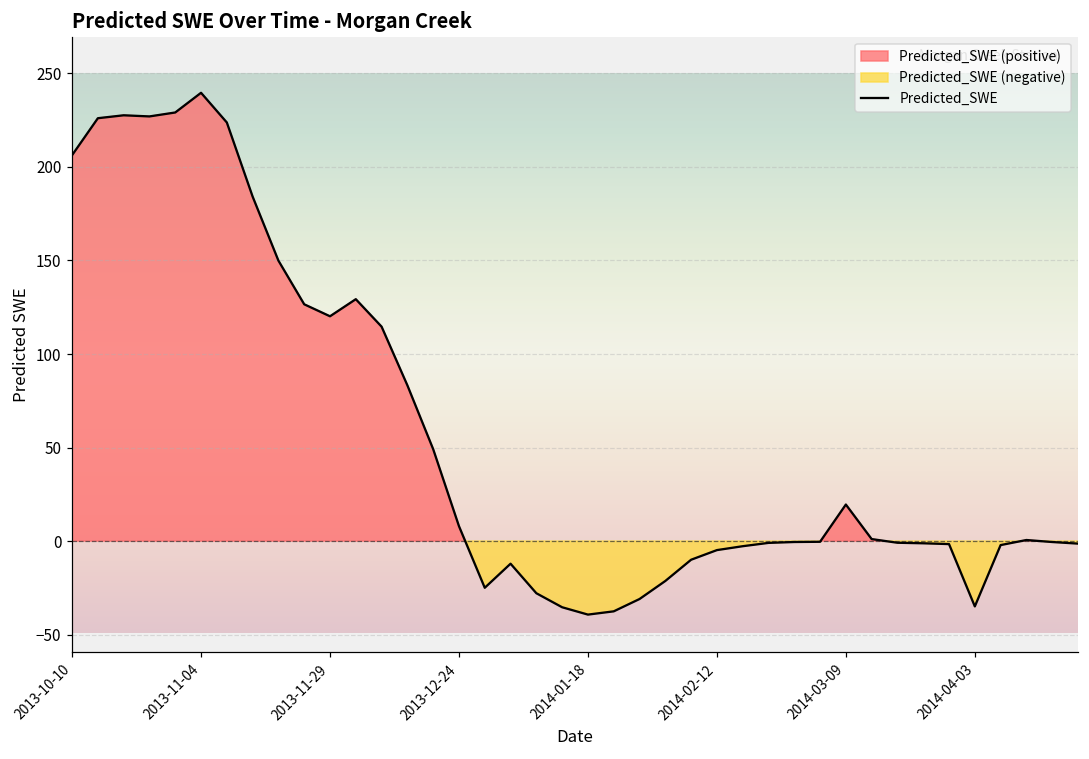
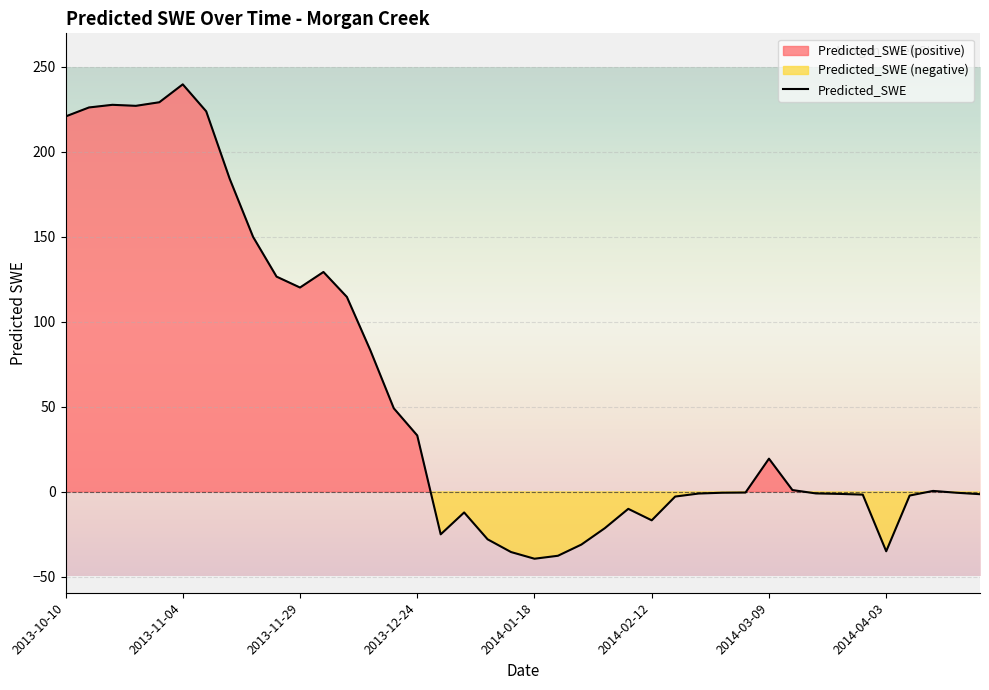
  {
-   "2013-10-10": 206,
+   "2013-10-10": 221,
    "2013-11-04": 240,
    "2013-11-29": 120,
-   "2013-12-24": 8,
+   "2013-12-24": 33,
    "2014-01-18": -39,
-   "2014-02-12": -5,
+   "2014-02-12": -17,
    "2014-03-09": 20,
    "2014-04-03": -35
  }
